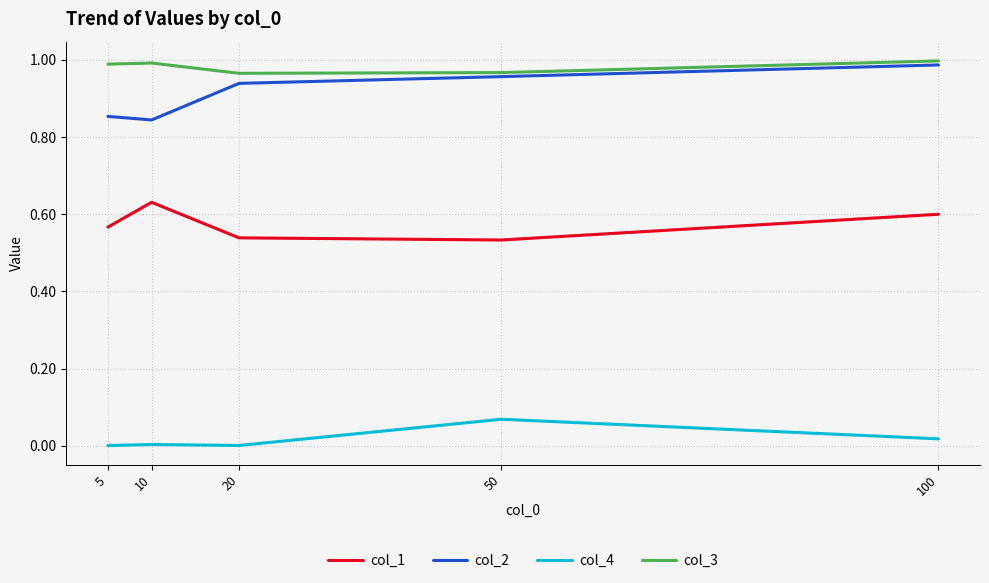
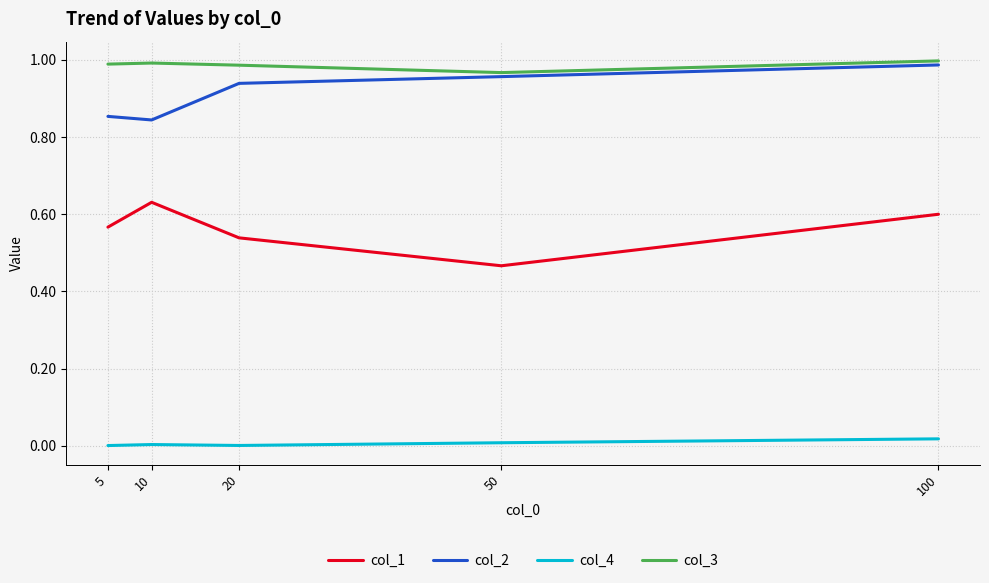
  {
    "col_1": {
      "5": 0.57,
      "10": 0.63,
      "20": 0.54,
-     "50": 0.53,
+     "50": 0.47,
      "100": 0.60
    },
    "col_2": {
      "5": 0.85,
      "10": 0.84,
      "20": 0.94,
      "50": 0.96,
      "100": 0.99
    },
    "col_4": {
      "5": 0.00,
      "10": 0.00,
      "20": 0.00,
-     "50": 0.07,
+     "50": 0.01,
      "100": 0.02
    },
    "col_3": {
      "5": 0.99,
      "10": 0.99,
-     "20": 0.97,
+     "20": 0.99,
      "50": 0.97,
      "100": 1.00
    }
  }
